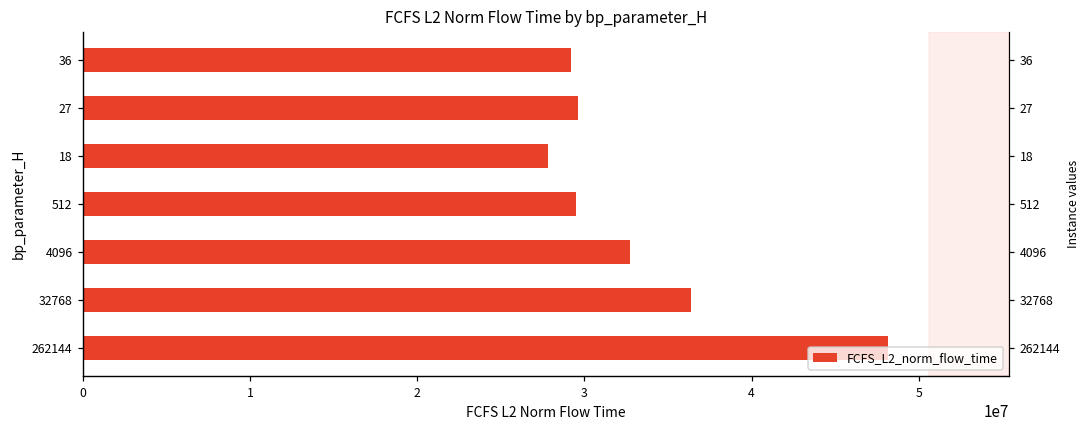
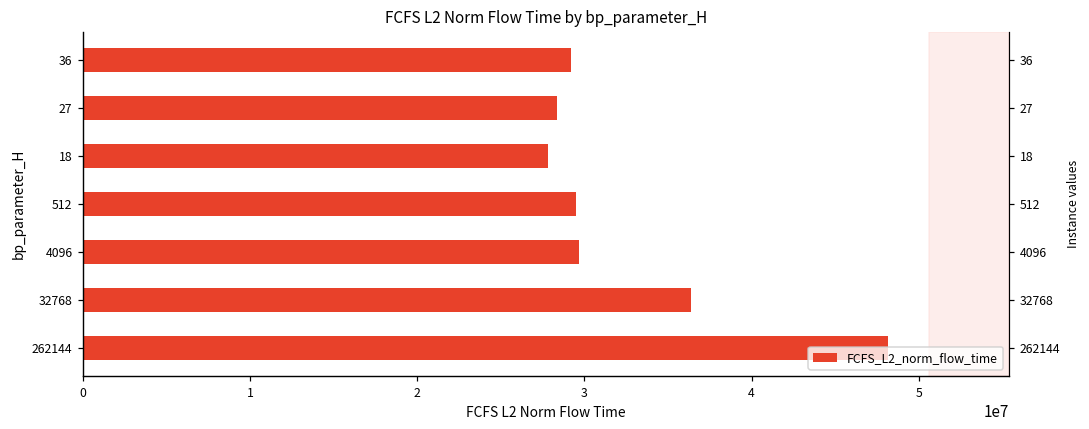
  {
    "36": 29200000,
-   "27": 29600000,
+   "27": 28300000,
    "18": 27800000,
    "512": 29500000,
-   "4096": 32700000,
+   "4096": 29700000,
    "32768": 36300000
  }
